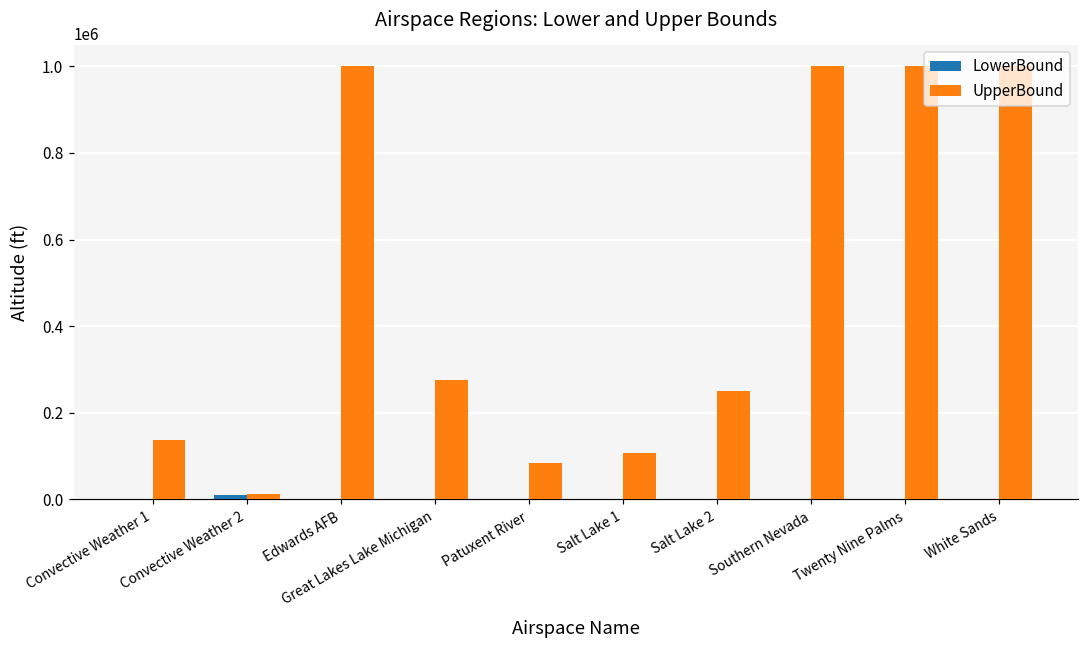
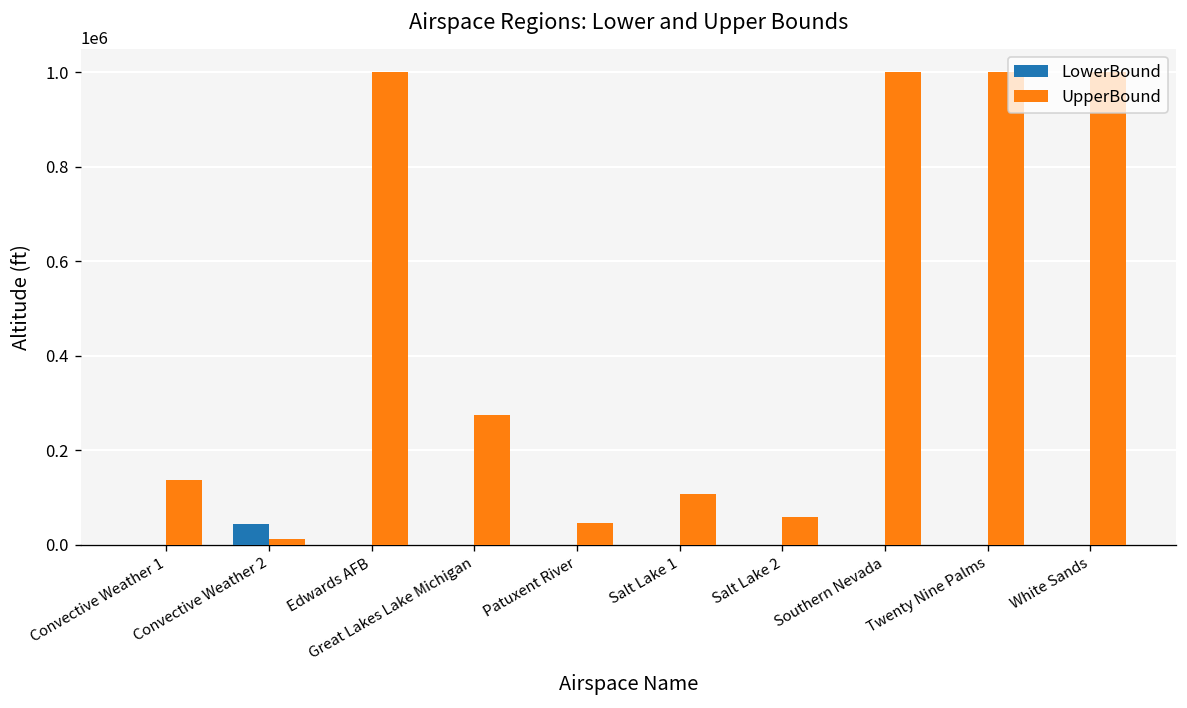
  {
    "LowerBound": {
      "Convective Weather 1": 0,
-     "Convective Weather 2": 10000,
+     "Convective Weather 2": 40000,
      "Edwards AFB": 0,
      "Great Lakes Lake Michigan": 0,
      "Patuxent River": 0,
      "Salt Lake 1": 0,
      "Salt Lake 2": 0,
      "Southern Nevada": 0,
      "Twenty Nine Palms": 0,
      "White Sands": 0
    },
    "UpperBound": {
      "Convective Weather 1": 140000,
      "Convective Weather 2": 10000,
      "Edwards AFB": 1000000,
      "Great Lakes Lake Michigan": 270000,
-     "Patuxent River": 90000,
+     "Patuxent River": 50000,
      "Salt Lake 1": 110000,
-     "Salt Lake 2": 250000,
+     "Salt Lake 2": 60000,
      "Southern Nevada": 1000000,
      "Twenty Nine Palms": 1000000
    }
  }
